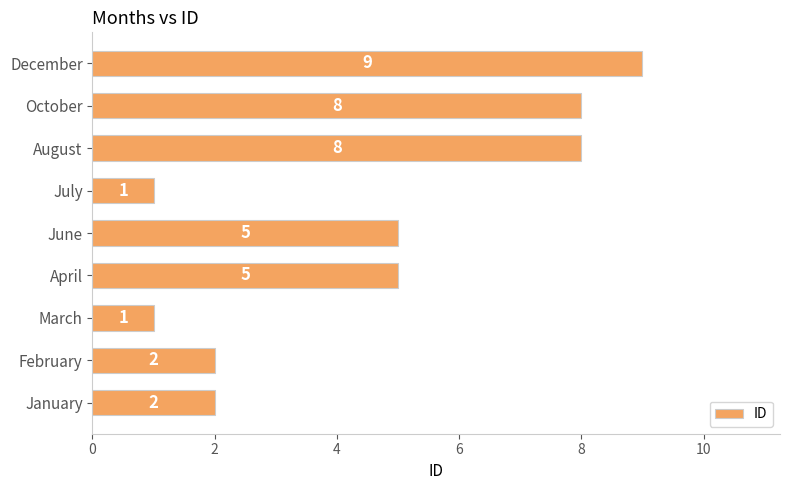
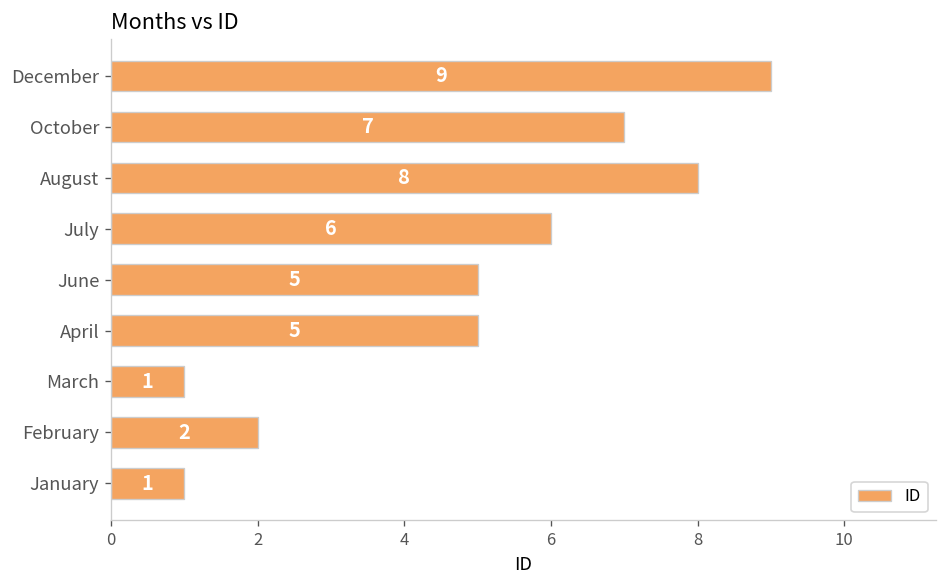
  {
    "December": 9,
-   "October": 8,
+   "October": 7,
    "August": 8,
-   "July": 1,
+   "July": 6,
    "June": 5,
    "April": 5,
    "March": 1,
    "February": 2,
-   "January": 2
+   "January": 1
  }
